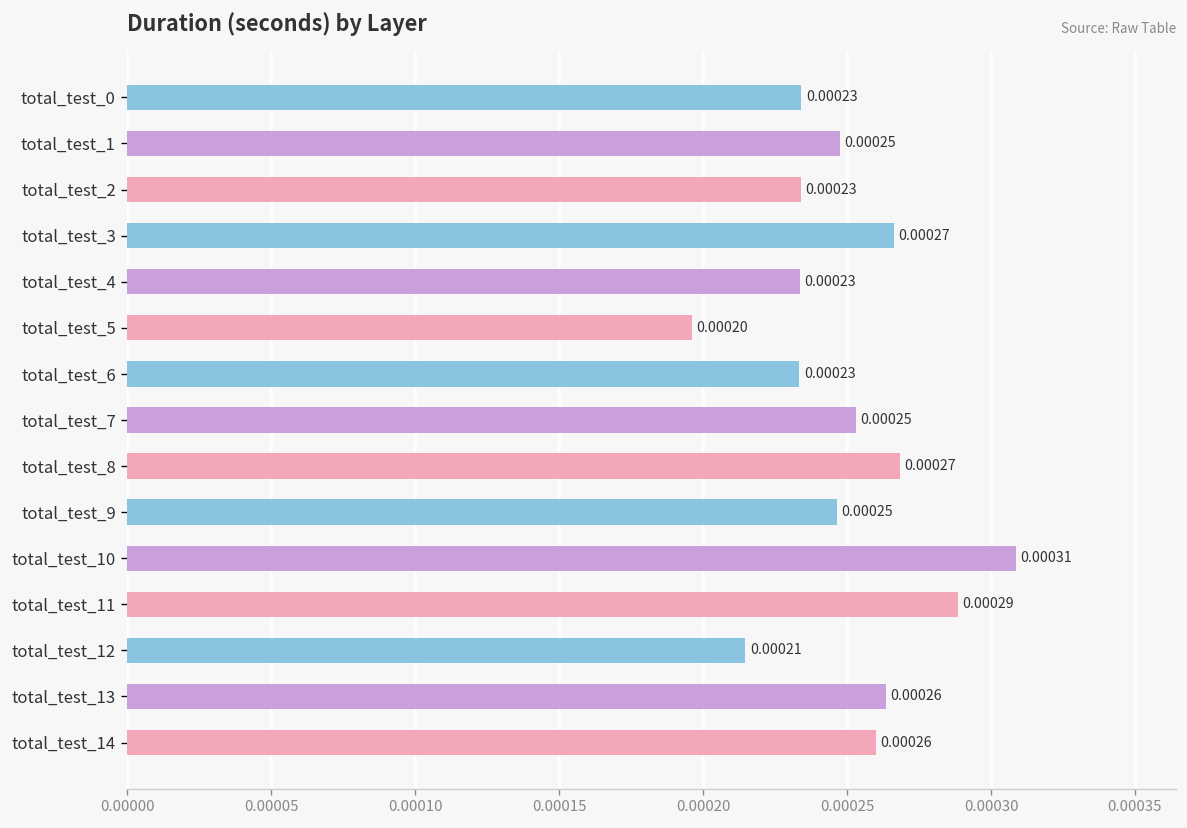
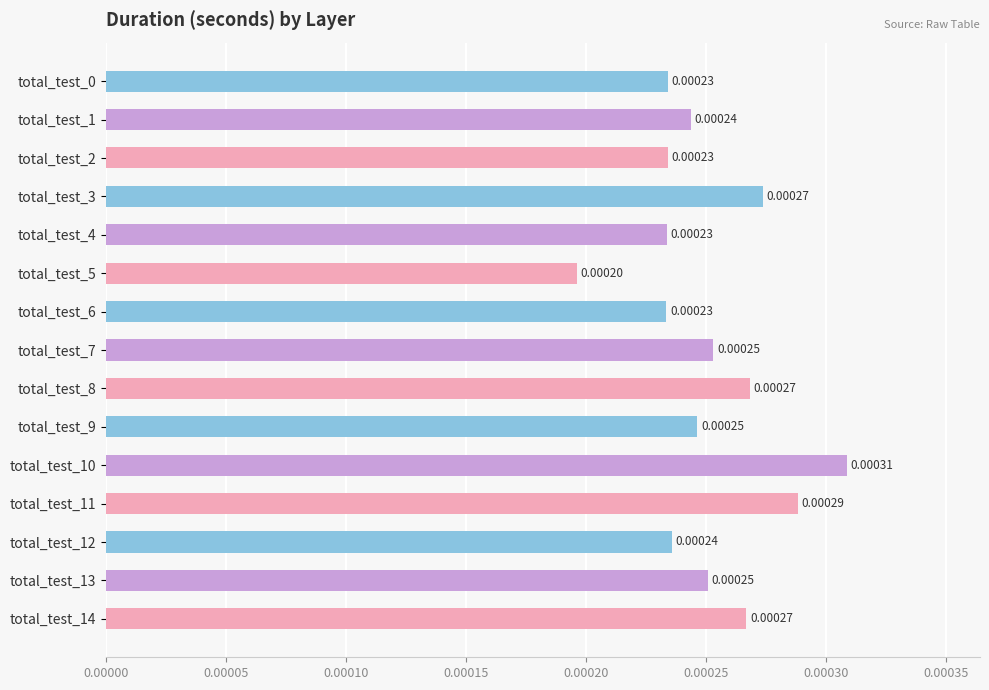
  {
    "total_test_0": 0.00023,
-   "total_test_1": 0.00025,
+   "total_test_1": 0.00024,
    "total_test_2": 0.00023,
-   "total_test_3": 0.000266,
+   "total_test_3": 0.000274,
    "total_test_4": 0.00023,
    "total_test_5": 0.00020,
    "total_test_6": 0.00023,
    "total_test_7": 0.00025,
    "total_test_8": 0.00027,
    "total_test_9": 0.00025,
    "total_test_10": 0.00031,
    "total_test_11": 0.00029,
-   "total_test_12": 0.00021,
-   "total_test_13": 0.00026,
-   "total_test_14": 0.00026
+   "total_test_12": 0.00024,
+   "total_test_13": 0.00025,
+   "total_test_14": 0.00027
  }
